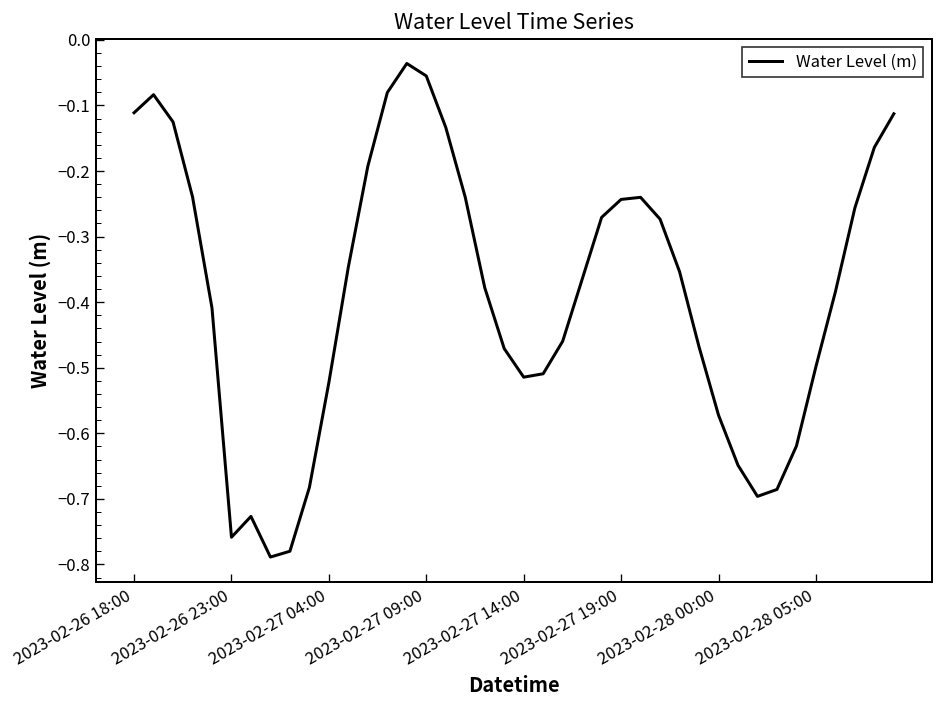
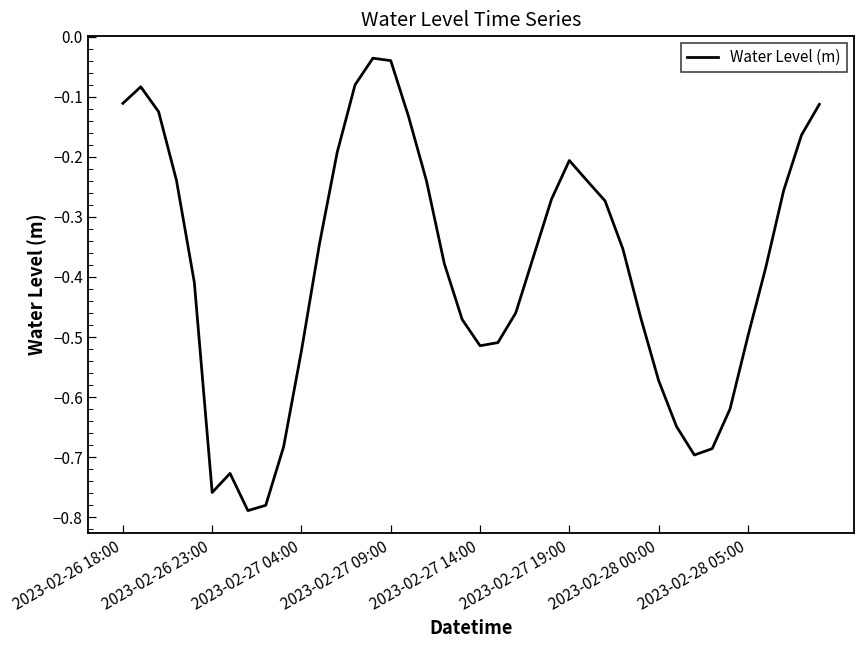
  {
    "2023-02-26 18:00": -0.11,
    "2023-02-26 23:00": -0.76,
    "2023-02-27 04:00": -0.52,
-   "2023-02-27 09:00": -0.06,
+   "2023-02-27 09:00": -0.04,
    "2023-02-27 14:00": -0.51,
-   "2023-02-27 19:00": -0.24,
+   "2023-02-27 19:00": -0.21,
    "2023-02-28 00:00": -0.57,
    "2023-02-28 05:00": -0.50
  }
